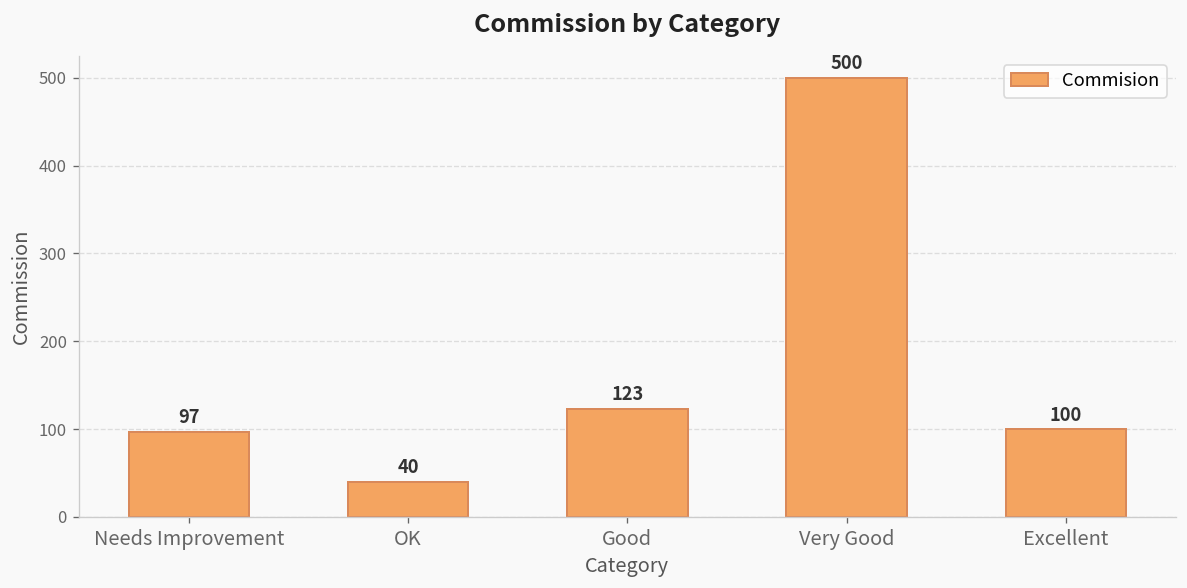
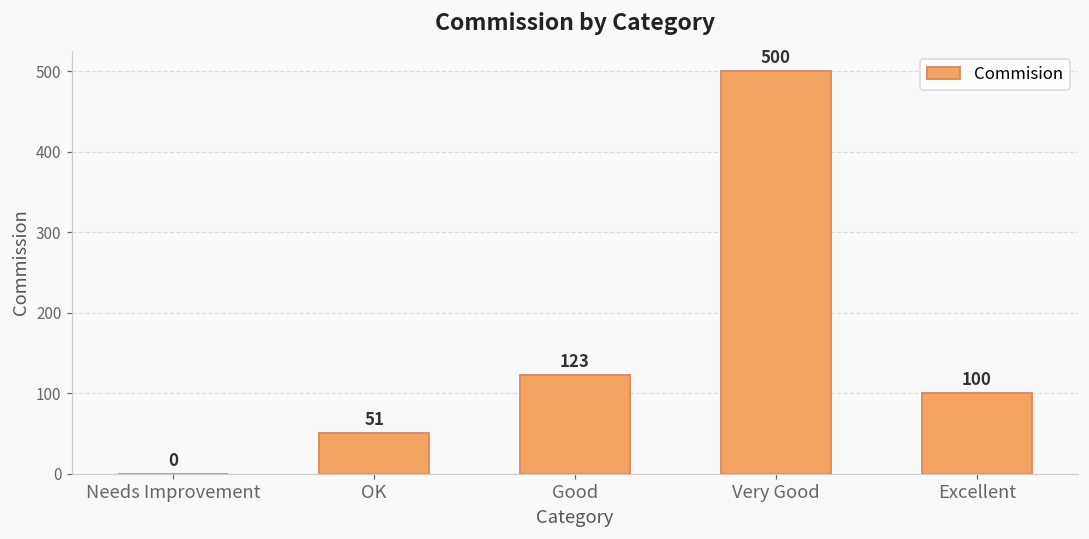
  {
-   "Needs Improvement": 97,
-   "OK": 40,
+   "Needs Improvement": 0,
+   "OK": 51,
    "Good": 123,
    "Very Good": 500,
    "Excellent": 100
  }
